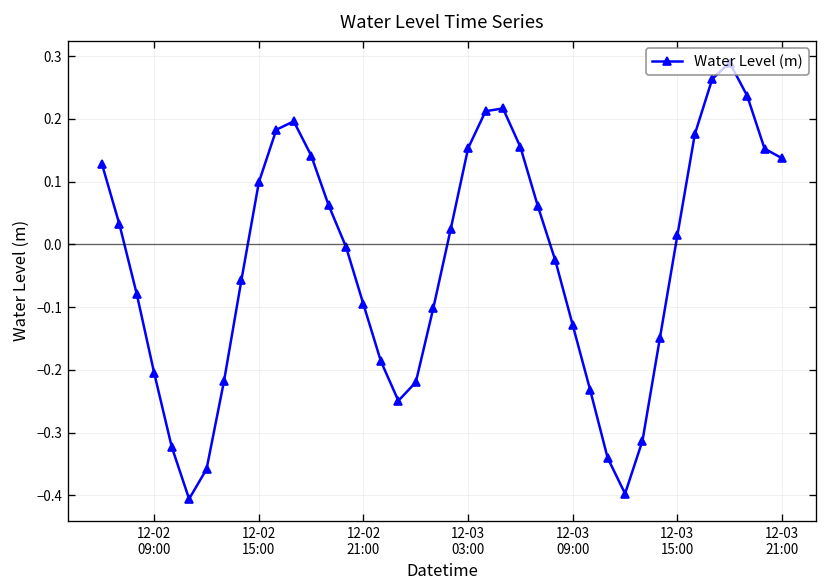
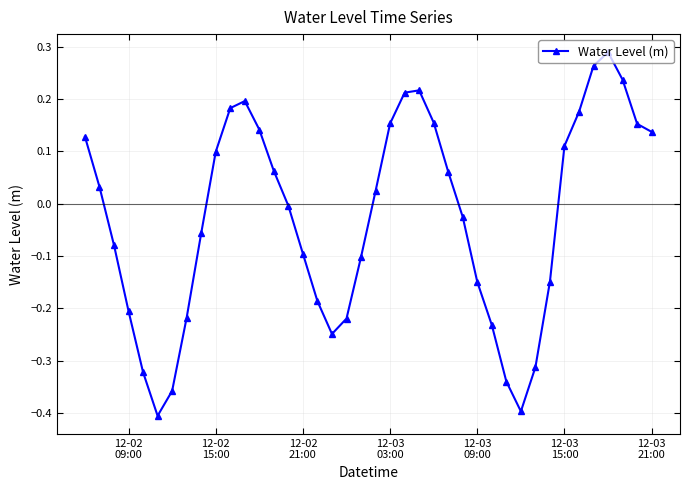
  {
    "12-02 09:00": -0.21,
    "12-02 15:00": 0.10,
    "12-02 21:00": -0.10,
    "12-03 03:00": 0.15,
-   "12-03 09:00": -0.13,
-   "12-03 15:00": 0.01,
+   "12-03 09:00": -0.15,
+   "12-03 15:00": 0.11,
    "12-03 21:00": 0.14
  }
